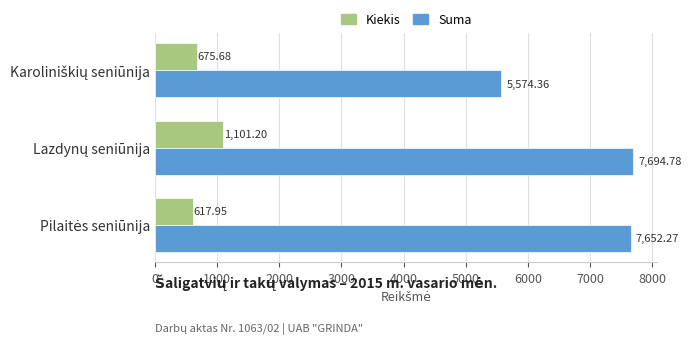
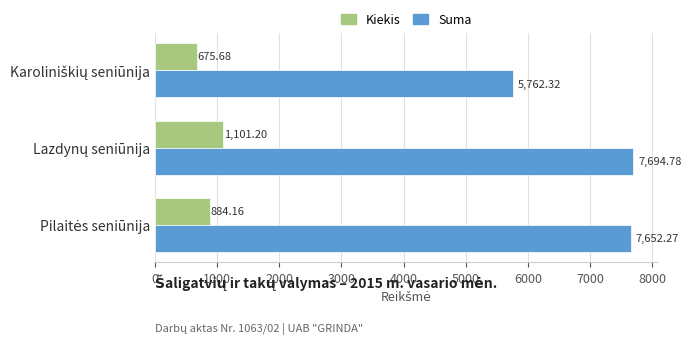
  {
    "Kiekis": {
      "Karoliniškių seniūnija": "675.68",
      "Lazdynų seniūnija": "1,101.20",
-     "Pilaitės seniūnija": "617.95"
+     "Pilaitės seniūnija": "884.16"
    },
    "Suma": {
-     "Karoliniškių seniūnija": "5,574.36",
+     "Karoliniškių seniūnija": "5,762.32",
      "Lazdynų seniūnija": "7,694.78",
      "Pilaitės seniūnija": "7,652.27"
    }
  }
